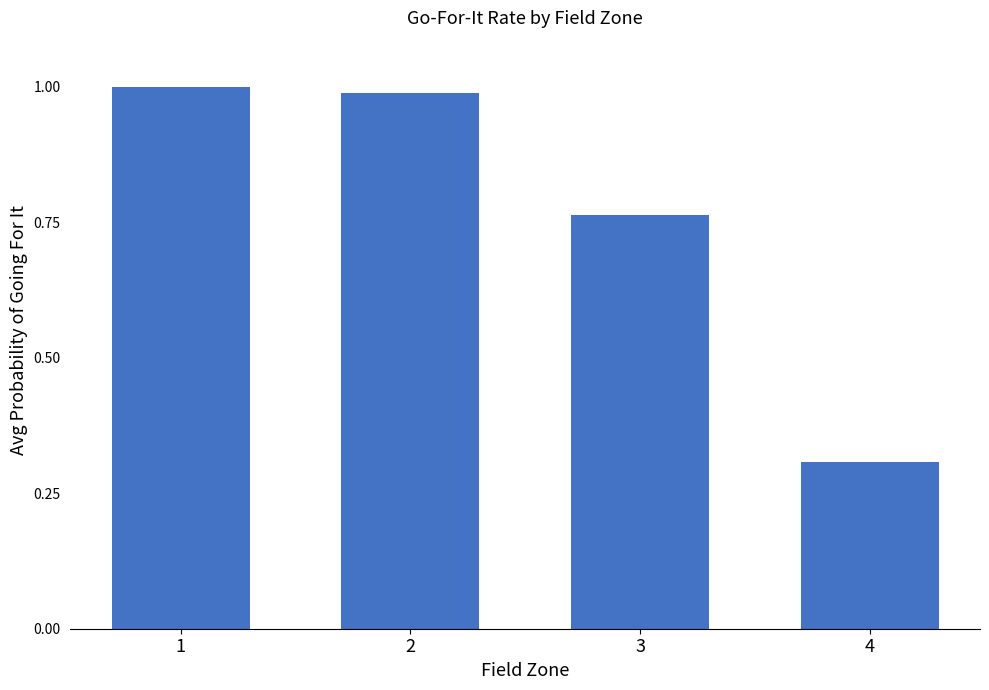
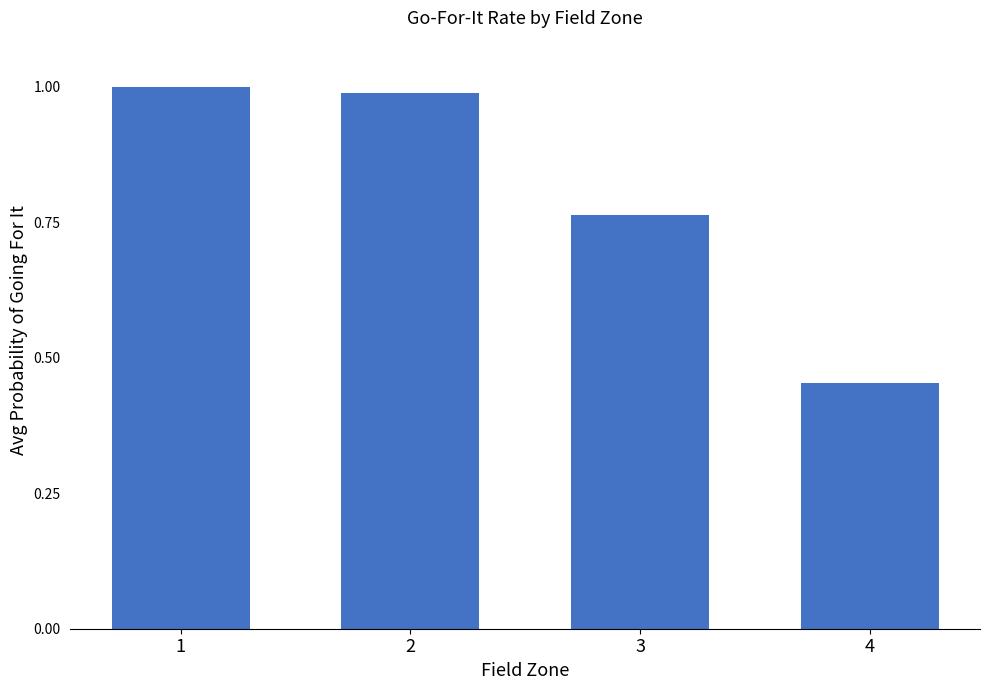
  {
    "1": 1.00,
    "2": 0.99,
    "3": 0.76,
-   "4": 0.31
+   "4": 0.45
  }
